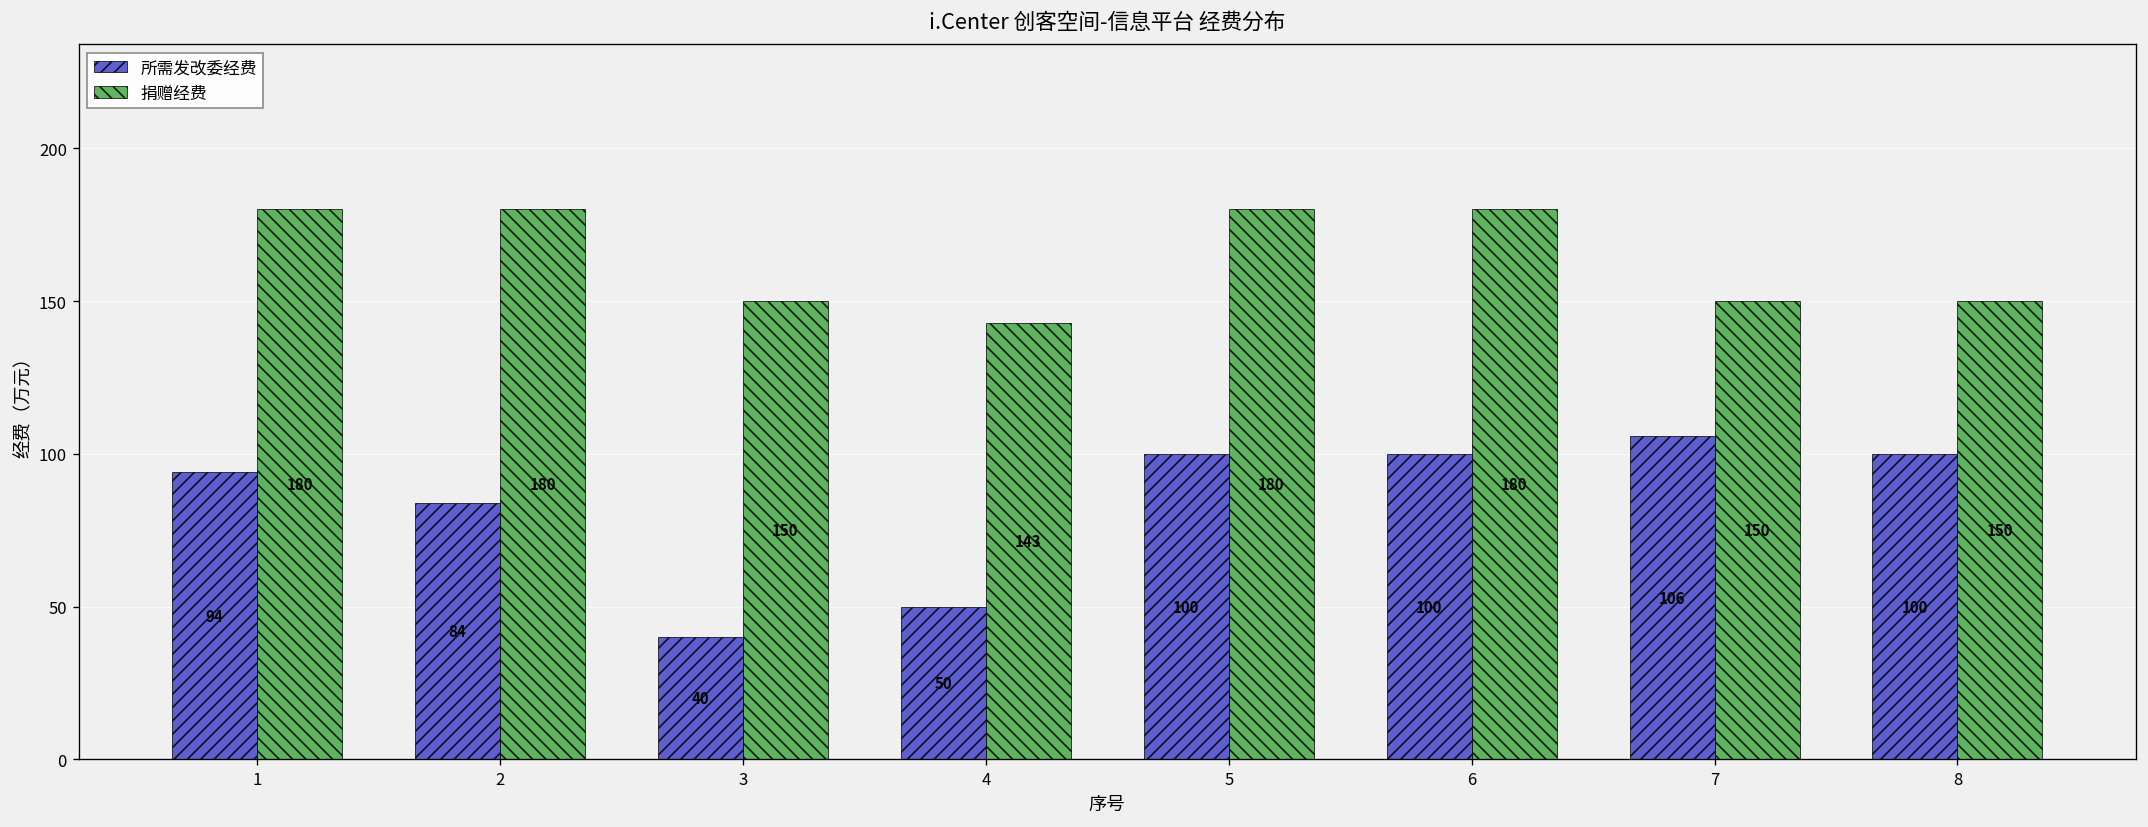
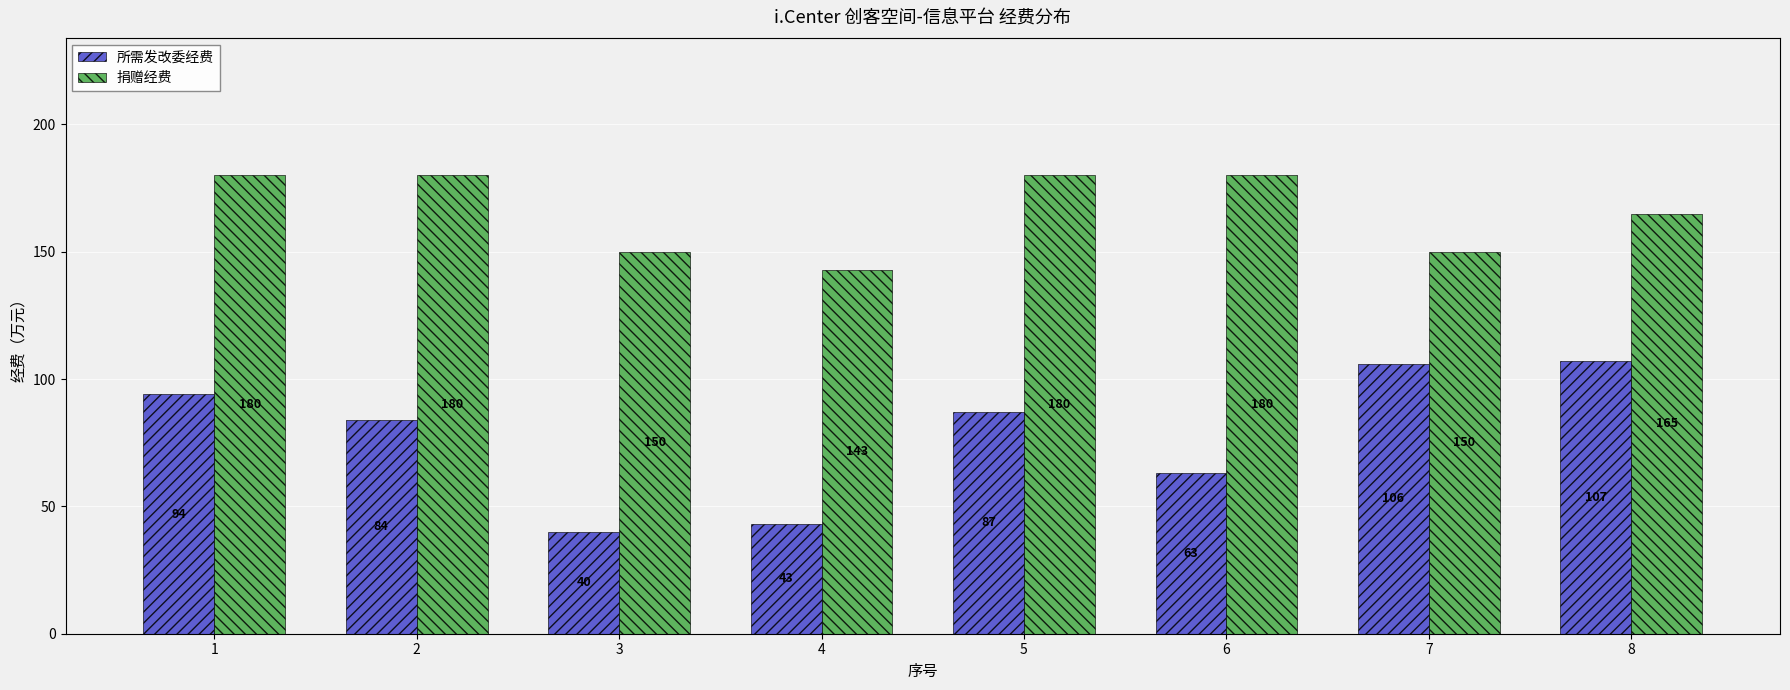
  {
    "所需发改委经费": {
      "1": 94,
      "2": 84,
      "3": 40,
-     "4": 50,
-     "5": 100,
-     "6": 100,
+     "4": 43,
+     "5": 87,
+     "6": 63,
      "7": 106,
-     "8": 100
+     "8": 107
    },
    "捐赠经费": {
      "1": 180,
      "2": 180,
      "3": 150,
      "4": 143,
      "5": 180,
      "6": 180,
      "7": 150,
-     "8": 150
+     "8": 165
    }
  }
